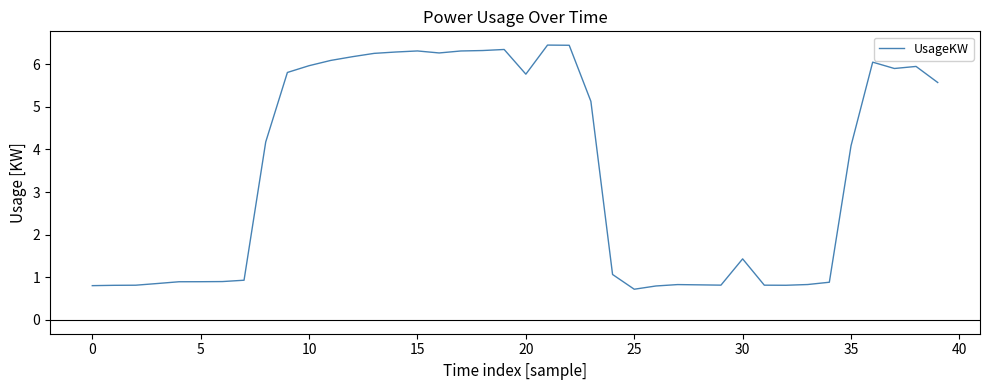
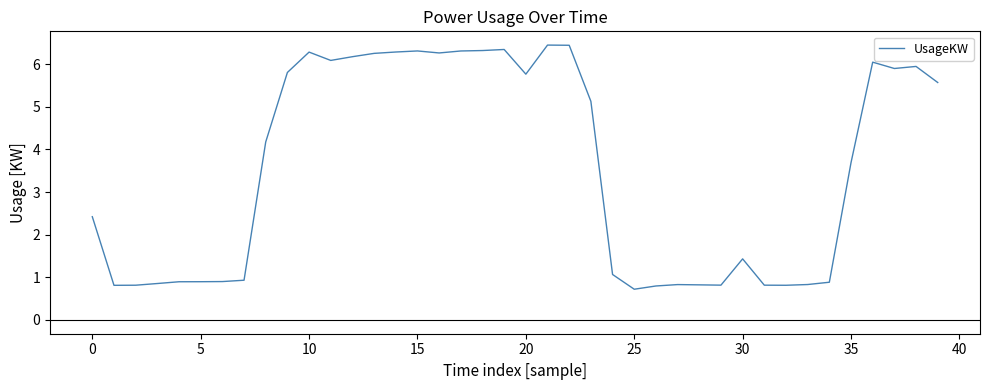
  {
-   "0": 0.8,
+   "0": 2.4,
    "5": 0.9,
-   "10": 6.0,
+   "10": 6.3,
    "15": 6.3,
    "20": 5.8,
    "25": 0.7,
    "30": 1.4,
-   "35": 4.1
+   "35": 3.7
  }
